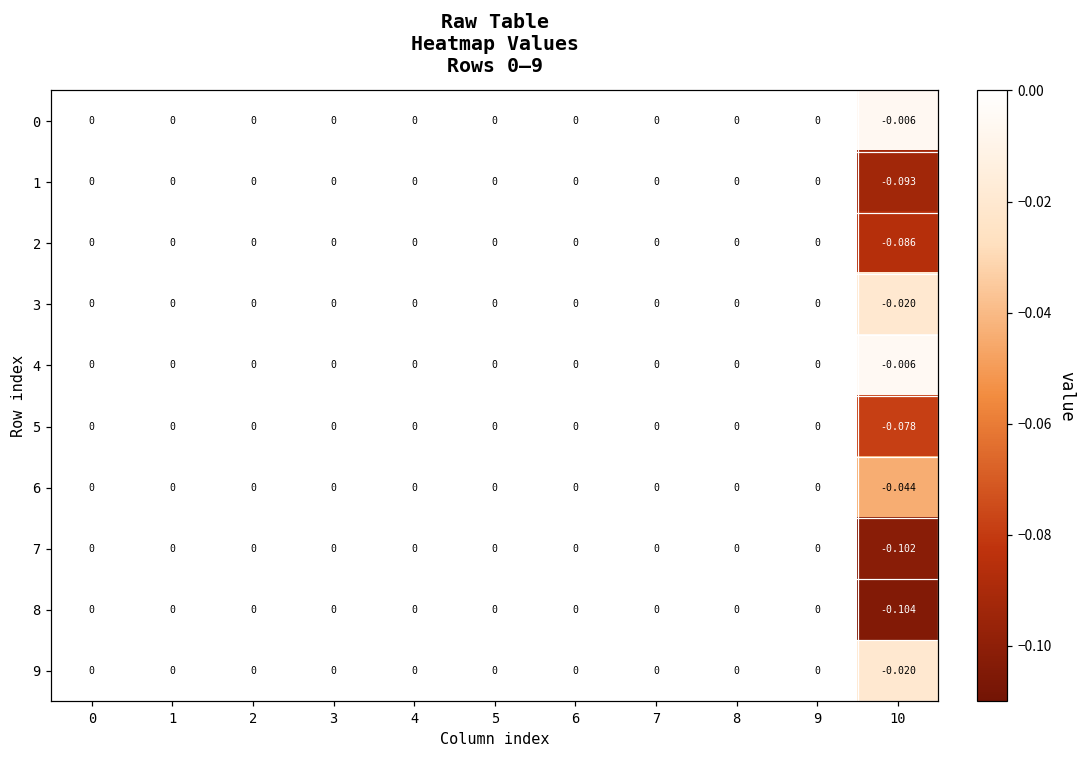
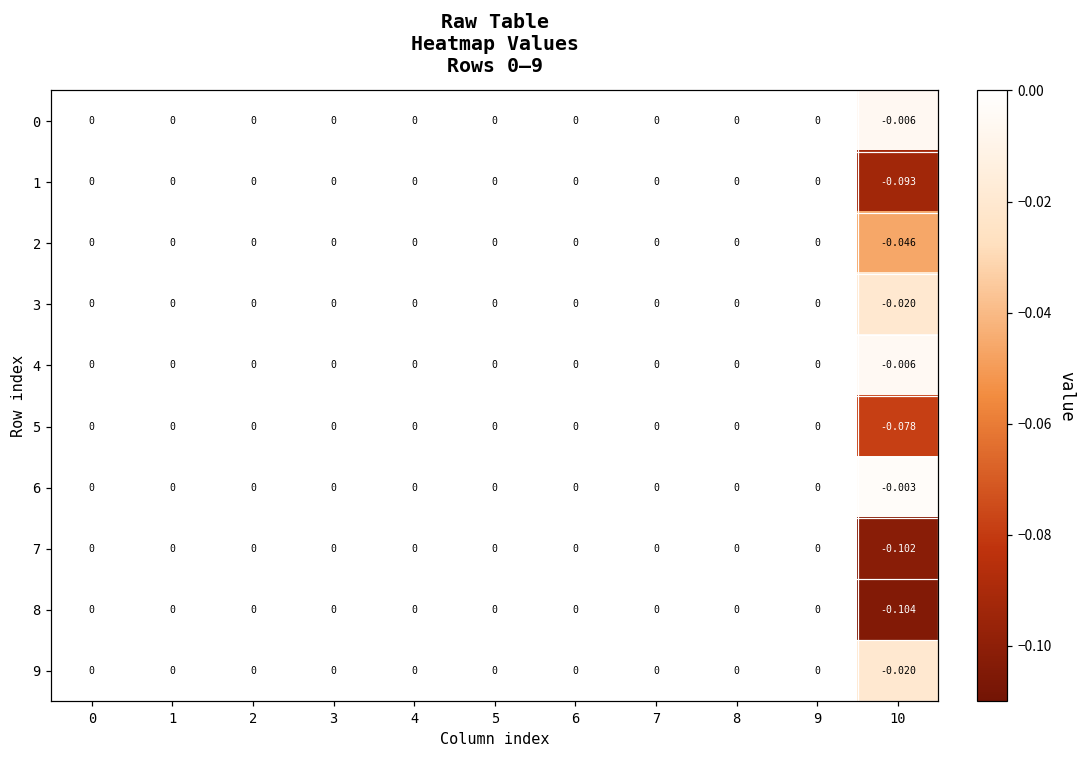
  {
    "0": {
      "0": 0,
      "1": 0,
      "2": 0,
      "3": 0,
      "4": 0,
      "5": 0,
      "6": 0,
      "7": 0,
      "8": 0,
      "9": 0,
      "10": -0.006
    },
    "1": {
      "0": 0,
      "1": 0,
      "2": 0,
      "3": 0,
      "4": 0,
      "5": 0,
      "6": 0,
      "7": 0,
      "8": 0,
      "9": 0,
      "10": -0.093
    },
    "2": {
      "0": 0,
      "1": 0,
      "2": 0,
      "3": 0,
      "4": 0,
      "5": 0,
      "6": 0,
      "7": 0,
      "8": 0,
      "9": 0,
-     "10": -0.086
+     "10": -0.046
    },
    "3": {
      "0": 0,
      "1": 0,
      "2": 0,
      "3": 0,
      "4": 0,
      "5": 0,
      "6": 0,
      "7": 0,
      "8": 0,
      "9": 0,
      "10": -0.020
    },
    "4": {
      "0": 0,
      "1": 0,
      "2": 0,
      "3": 0,
      "4": 0,
      "5": 0,
      "6": 0,
      "7": 0,
      "8": 0,
      "9": 0,
      "10": -0.006
    },
    "5": {
      "0": 0,
      "1": 0,
      "2": 0,
      "3": 0,
      "4": 0,
      "5": 0,
      "6": 0,
      "7": 0,
      "8": 0,
      "9": 0,
      "10": -0.078
    },
    "6": {
      "0": 0,
      "1": 0,
      "2": 0,
      "3": 0,
      "4": 0,
      "5": 0,
      "6": 0,
      "7": 0,
      "8": 0,
      "9": 0,
-     "10": -0.044
+     "10": -0.003
    },
    "7": {
      "0": 0,
      "1": 0,
      "2": 0,
      "3": 0,
      "4": 0,
      "5": 0,
      "6": 0,
      "7": 0,
      "8": 0,
      "9": 0,
      "10": -0.102
    },
    "8": {
      "0": 0,
      "1": 0,
      "2": 0,
      "3": 0,
      "4": 0,
      "5": 0,
      "6": 0,
      "7": 0,
      "8": 0,
      "9": 0,
      "10": -0.104
    },
    "9": {
      "0": 0,
      "1": 0,
      "2": 0,
      "3": 0,
      "4": 0,
      "5": 0,
      "6": 0,
      "7": 0,
      "8": 0,
      "9": 0,
      "10": -0.020
    }
  }
